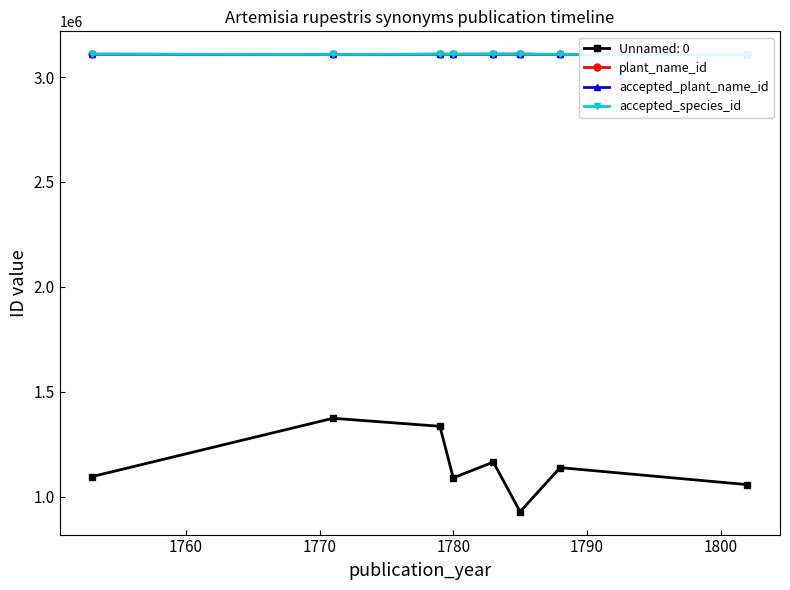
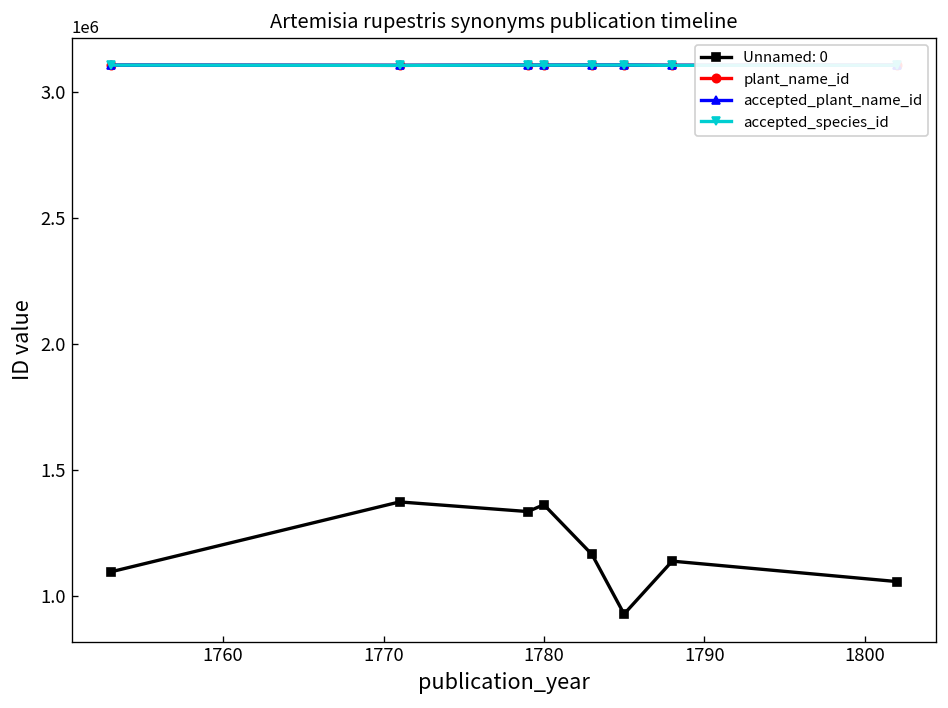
  {
    "Unnamed: 0": {
-     "1780": 1090000
+     "1780": 1360000
    },
    "accepted_species_id": {
      "1780": 3110000
    }
  }
